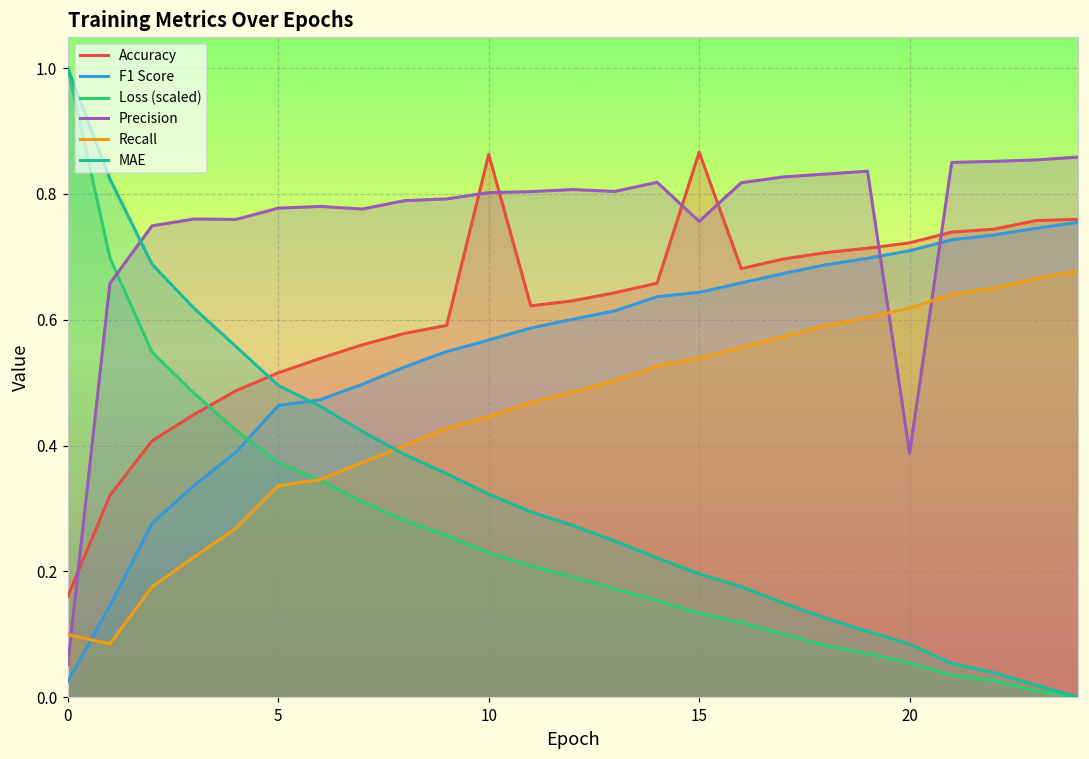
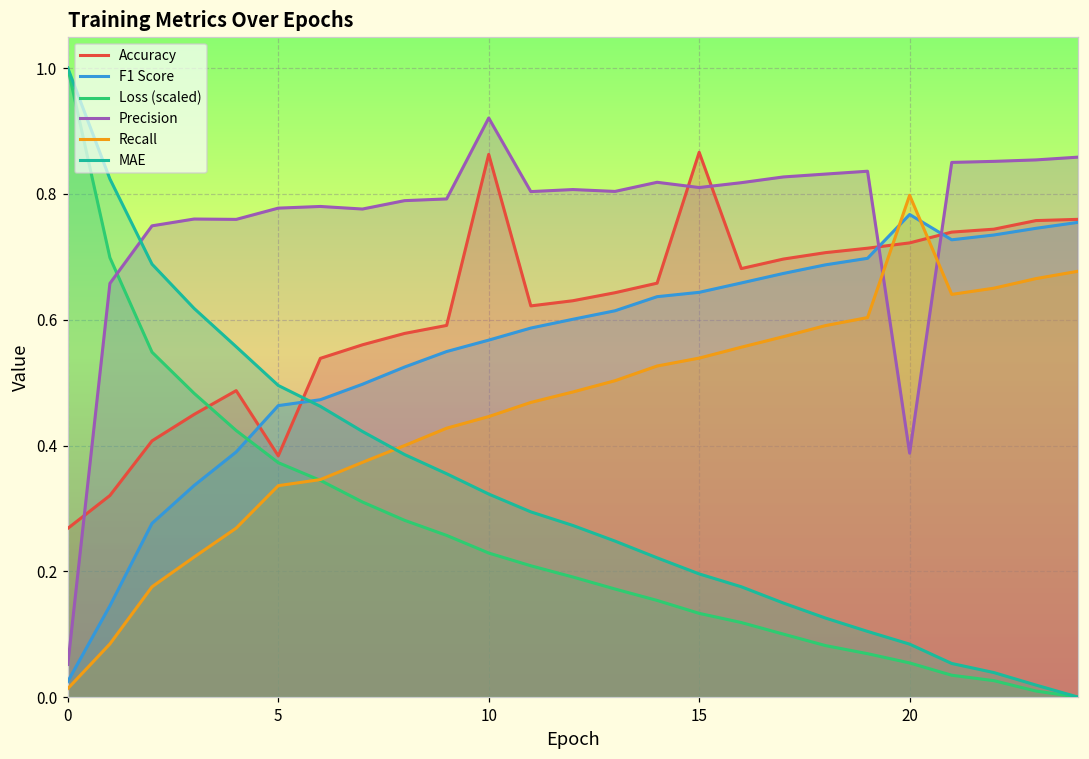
  {
    "Accuracy": {
-     "0": 0.16,
-     "5": 0.52,
+     "0": 0.27,
+     "5": 0.38,
      "10": 0.86,
      "15": 0.87,
      "20": 0.72
    },
    "F1 Score": {
      "0": 0.02,
      "5": 0.46,
      "10": 0.57,
      "15": 0.64,
-     "20": 0.71
+     "20": 0.77
    },
    "Precision": {
      "0": 0.05,
      "5": 0.78,
-     "10": 0.80,
-     "15": 0.76,
+     "10": 0.92,
+     "15": 0.81,
      "20": 0.39
    },
    "Recall": {
-     "0": 0.10,
+     "0": 0.01,
      "5": 0.34,
      "10": 0.45,
      "15": 0.54,
-     "20": 0.62
+     "20": 0.80
    }
  }
